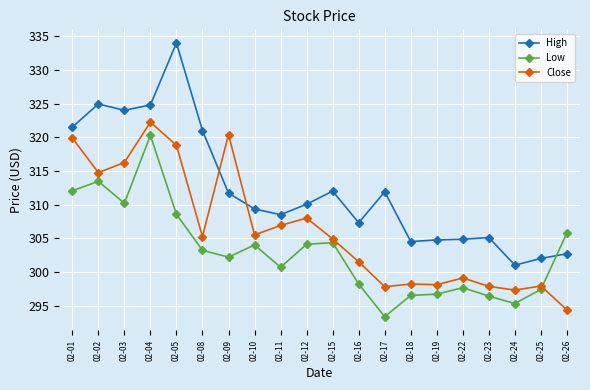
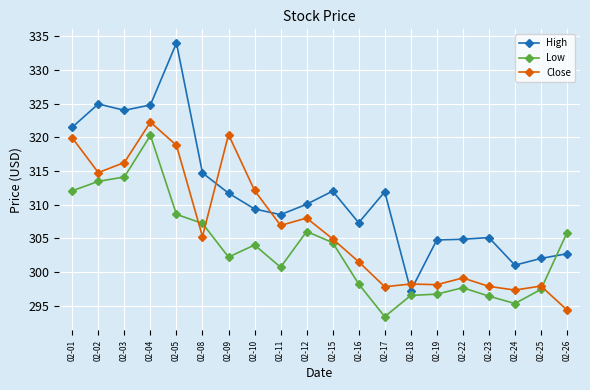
  {
    "High": {
      "02-01": 322,
      "02-02": 325,
      "02-03": 324,
      "02-04": 325,
      "02-05": 334,
-     "02-08": 321,
+     "02-08": 315,
      "02-09": 312,
      "02-10": 309,
      "02-11": 309,
      "02-12": 310,
      "02-15": 312,
      "02-16": 307,
      "02-17": 312,
-     "02-18": 305,
+     "02-18": 297,
      "02-19": 305,
      "02-22": 305,
      "02-23": 305,
      "02-24": 301,
      "02-25": 302,
      "02-26": 303
    },
    "Low": {
      "02-01": 312,
      "02-02": 313,
-     "02-03": 310,
+     "02-03": 314,
      "02-04": 320,
      "02-05": 309,
-     "02-08": 303,
+     "02-08": 307,
      "02-09": 302,
      "02-10": 304,
      "02-11": 301,
-     "02-12": 304,
+     "02-12": 306,
      "02-15": 304,
      "02-16": 298,
      "02-17": 293,
      "02-18": 297,
      "02-19": 297,
      "02-22": 298,
      "02-23": 296,
      "02-24": 295,
      "02-25": 297,
      "02-26": 306
    },
    "Close": {
      "02-01": 320,
      "02-02": 315,
      "02-03": 316,
      "02-04": 322,
      "02-05": 319,
      "02-08": 305,
      "02-09": 320,
-     "02-10": 306,
+     "02-10": 312,
      "02-11": 307,
      "02-12": 308,
      "02-15": 305,
      "02-16": 302,
      "02-17": 298,
      "02-18": 298,
      "02-19": 298,
      "02-22": 299,
      "02-23": 298,
      "02-24": 297,
      "02-25": 298,
      "02-26": 294
    }
  }
